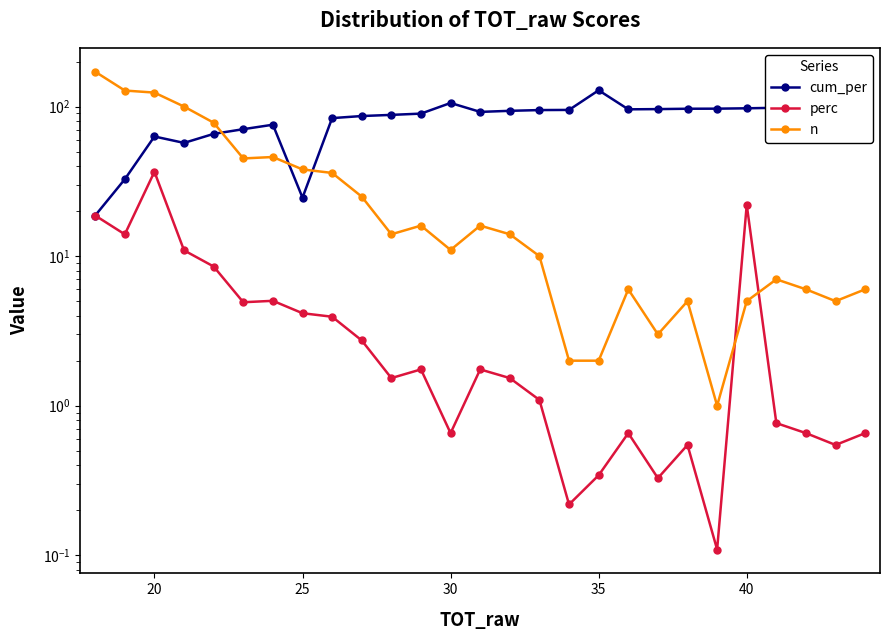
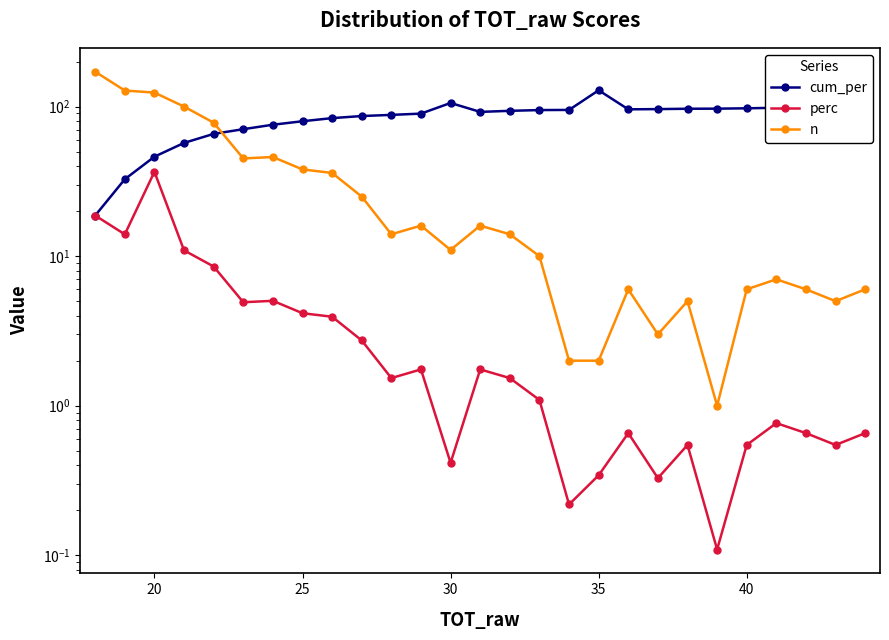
  {
    "cum_per": {
-     "20": 63,
-     "25": 25,
+     "20": 46,
+     "25": 80,
      "30": 110,
      "35": 130,
      "40": 100
    },
    "perc": {
      "20": 37,
      "25": 4.2,
-     "30": 0.7,
+     "30": 0.41,
      "35": 0.34,
-     "40": 22
+     "40": 0.55
    },
    "n": {
      "20": 120,
      "25": 38,
      "30": 11,
      "35": 2,
-     "40": 5
+     "40": 6
    }
  }
